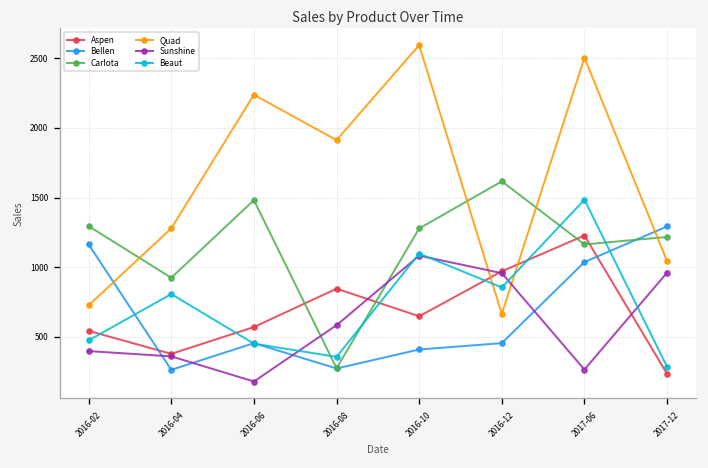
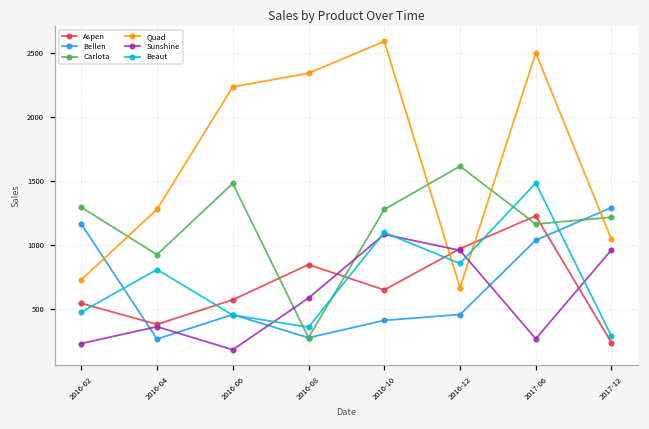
  {
    "Aspen": {
      "2016-02": 540,
      "2016-06": 570,
      "2016-08": 850,
      "2016-10": 650,
      "2017-06": 1230,
      "2017-12": 230
    },
    "Carlota": {
      "2016-02": 1300,
      "2016-04": 920,
      "2016-06": 1480,
      "2016-10": 1280,
      "2016-12": 1620,
      "2017-06": 1160,
      "2017-12": 1220
    },
    "Quad": {
      "2016-02": 730,
      "2016-04": 1280,
      "2016-06": 2240,
-     "2016-08": 1910,
+     "2016-08": 2350,
      "2016-10": 2600,
      "2016-12": 660,
      "2017-06": 2510,
      "2017-12": 1040
    },
    "Sunshine": {
-     "2016-02": 400,
+     "2016-02": 230,
      "2016-06": 180,
      "2016-08": 580,
      "2017-06": 270,
      "2017-12": 960
    }
  }
